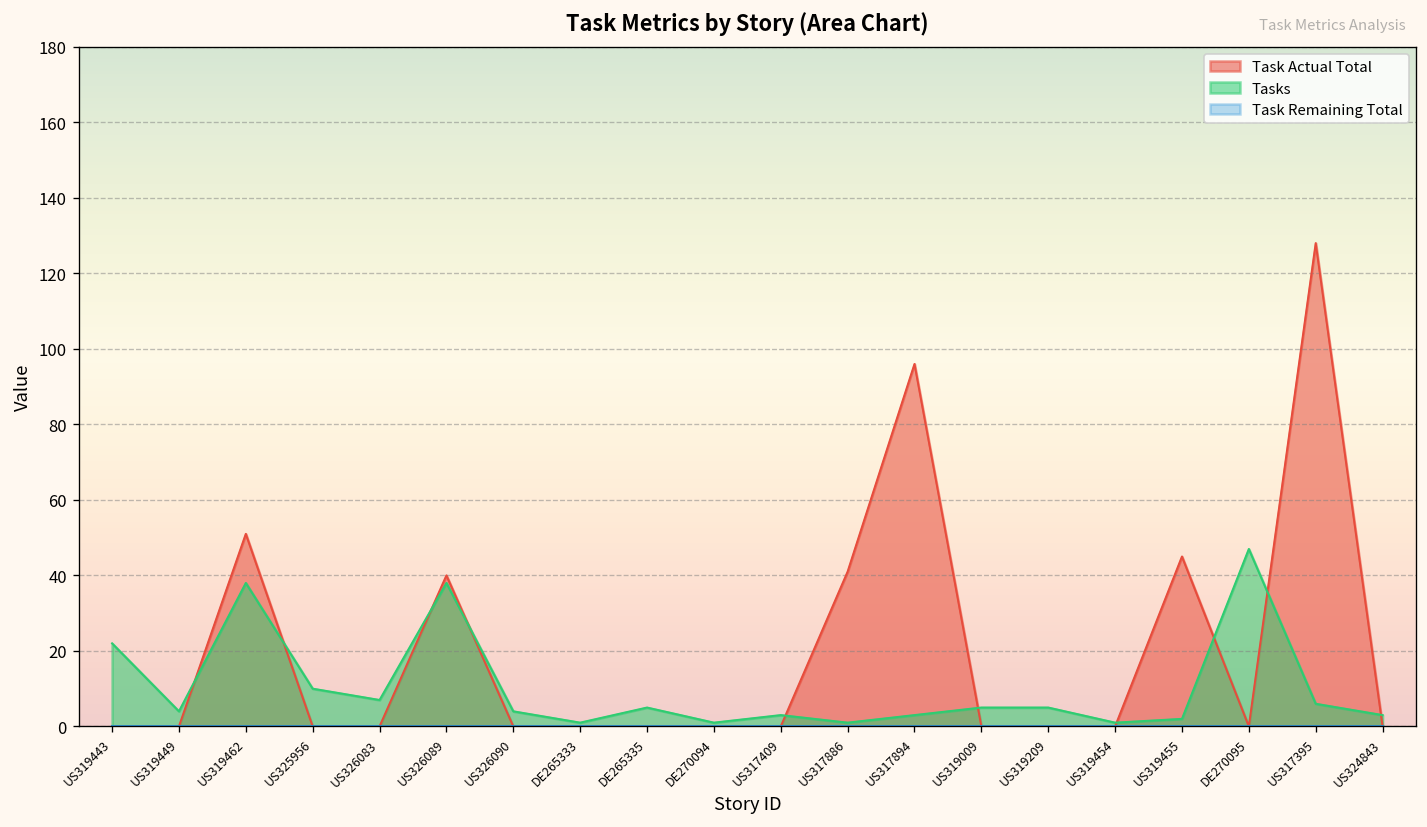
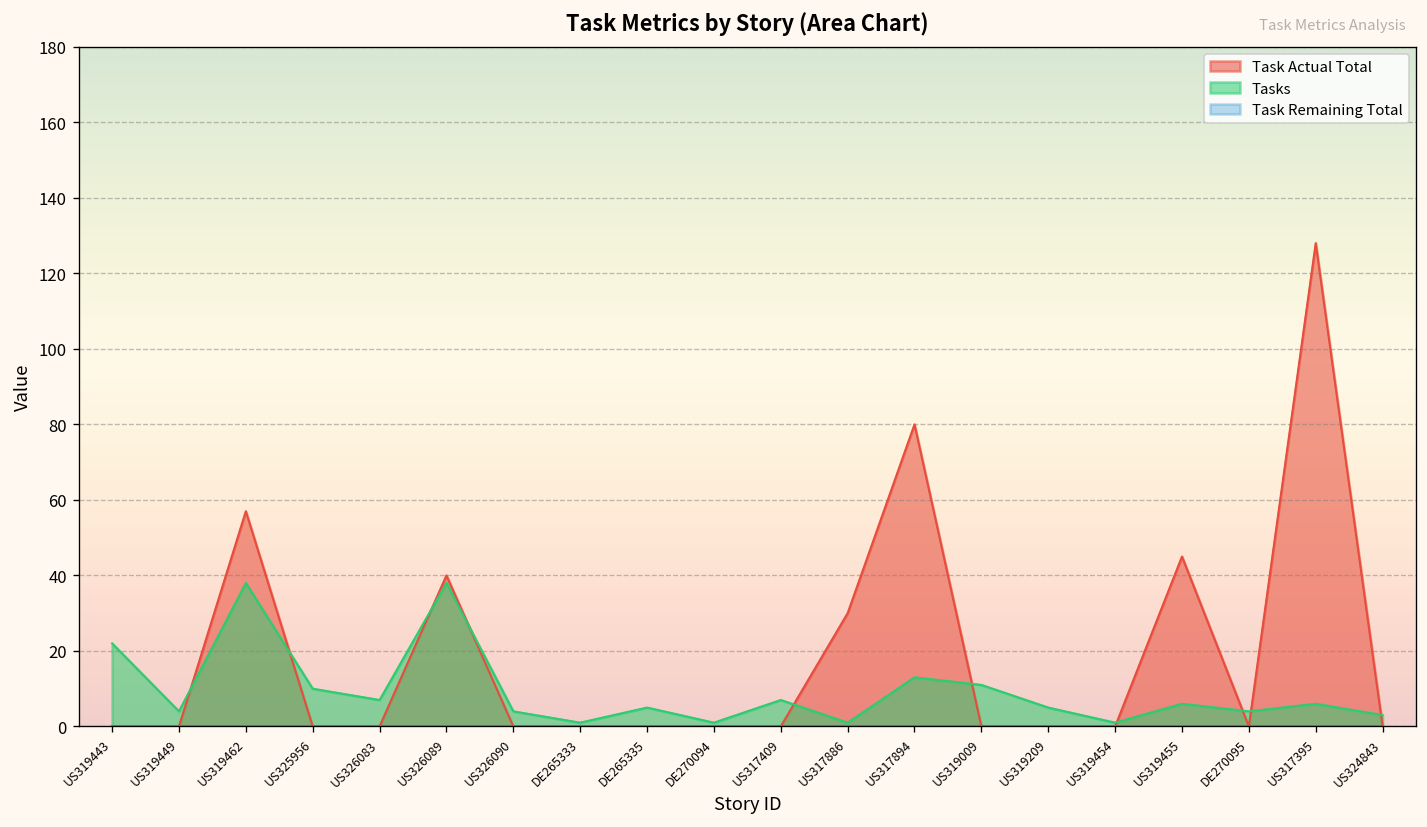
  {
    "Task Actual Total": {
-     "US319462": 51,
+     "US319462": 57,
      "US326089": 40,
-     "US317886": 41,
-     "US317894": 96,
+     "US317886": 30,
+     "US317894": 80,
      "US319455": 45,
      "US317395": 128
    },
    "Tasks": {
      "US319443": 22,
      "US319449": 4,
      "US319462": 38,
      "US325956": 10,
      "US326083": 7,
      "US326089": 38,
      "US326090": 4,
      "DE265333": 1,
      "DE265335": 5,
      "DE270094": 1,
-     "US317409": 3,
+     "US317409": 7,
      "US317886": 1,
-     "US317894": 3,
-     "US319009": 5,
+     "US317894": 13,
+     "US319009": 11,
      "US319209": 5,
      "US319454": 1,
-     "US319455": 2,
-     "DE270095": 47,
+     "US319455": 6,
+     "DE270095": 4,
      "US317395": 6,
      "US324843": 3
    },
    "Task Remaining Total": {
      "US319462": 0,
      "US326089": 0,
      "US317886": 0,
      "US317894": 0,
      "US319455": 0,
      "US317395": 0
    }
  }
